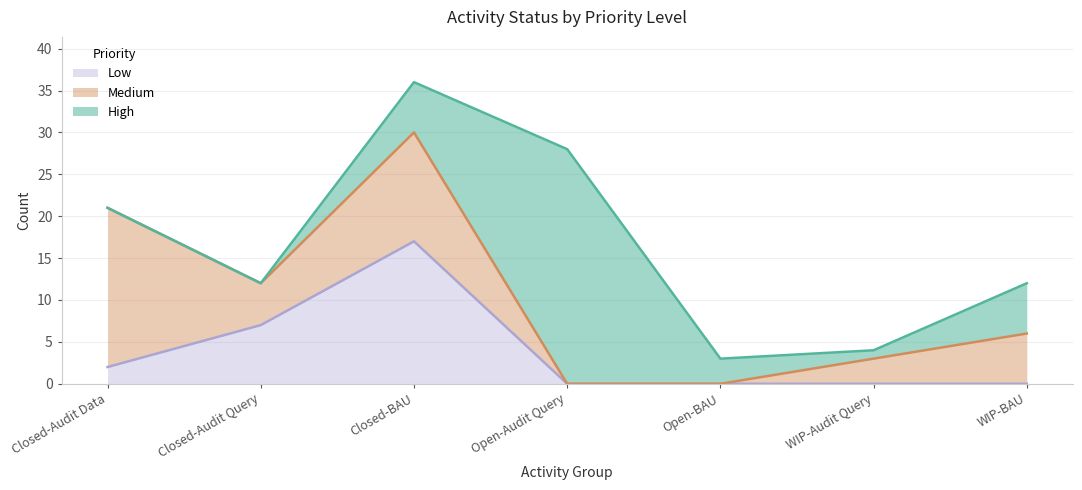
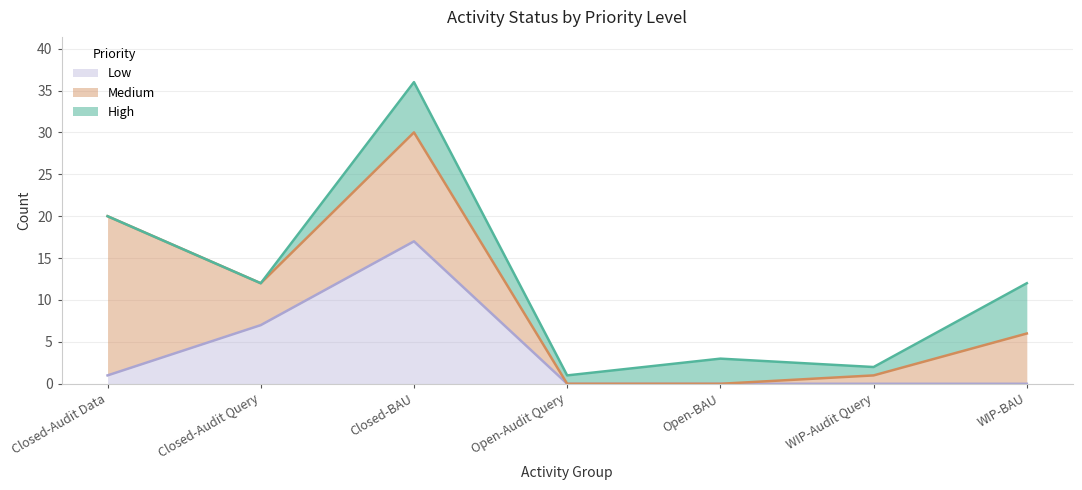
  {
    "Low": {
-     "Closed-Audit Data": 2,
+     "Closed-Audit Data": 1,
      "Closed-Audit Query": 7,
      "Closed-BAU": 17,
      "WIP-Audit Query": 0,
      "WIP-BAU": 0
    },
    "Medium": {
      "Closed-BAU": 13,
-     "WIP-Audit Query": 3,
+     "WIP-Audit Query": 1,
      "WIP-BAU": 6
    },
    "High": {
      "Closed-BAU": 6,
-     "Open-Audit Query": 28,
+     "Open-Audit Query": 1,
      "Open-BAU": 3,
      "WIP-Audit Query": 1,
      "WIP-BAU": 6
    }
  }
